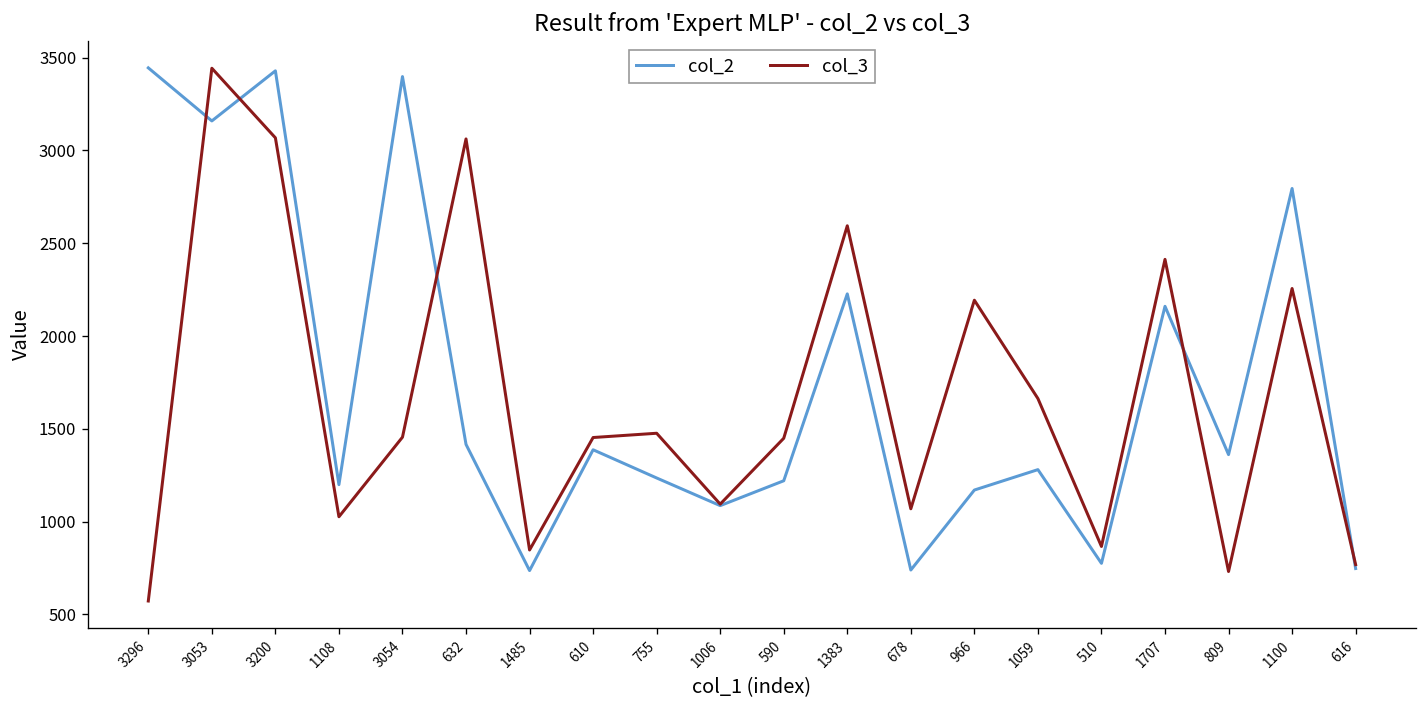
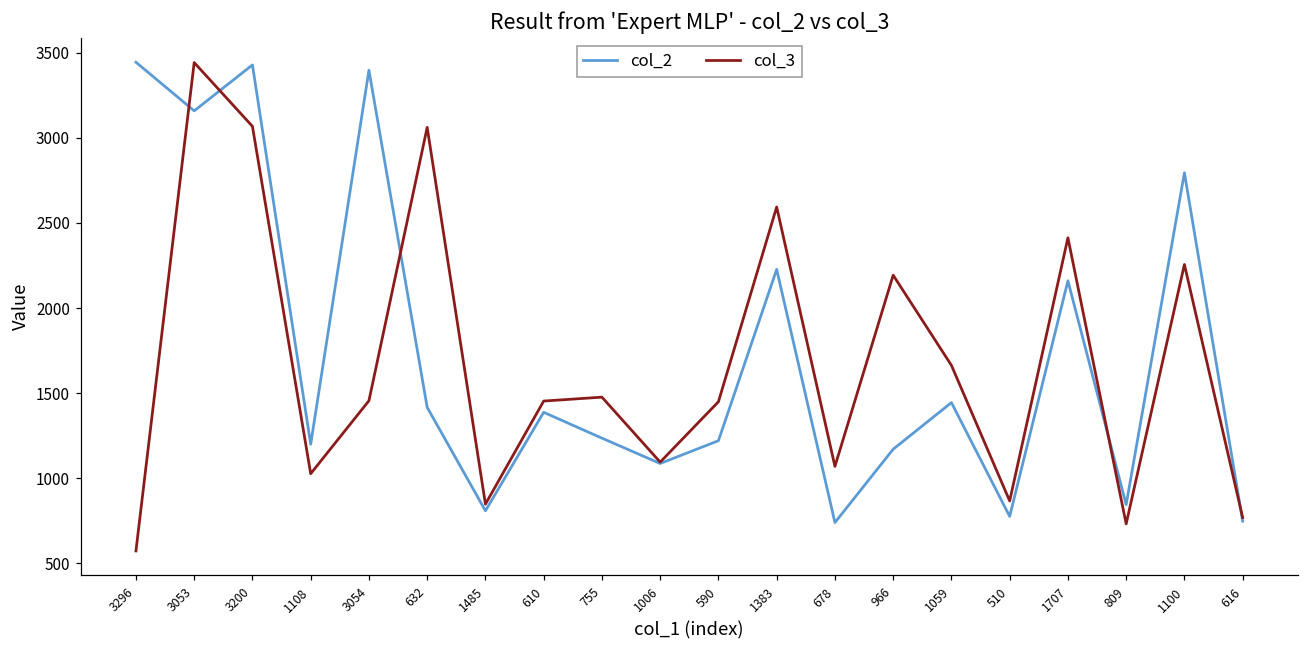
  {
    "col_2": {
      "3296": 3450,
      "3053": 3160,
      "3200": 3430,
      "1108": 1200,
      "3054": 3400,
      "632": 1420,
-     "1485": 740,
+     "1485": 810,
      "610": 1390,
      "755": 1240,
      "590": 1220,
      "1383": 2230,
      "678": 740,
      "966": 1170,
-     "1059": 1280,
+     "1059": 1440,
      "510": 780,
      "1707": 2160,
-     "809": 1360,
+     "809": 840,
      "1100": 2800,
      "616": 750
    },
    "col_3": {
      "3296": 570,
      "3053": 3440,
      "3200": 3070,
      "1108": 1030,
      "3054": 1460,
      "632": 3060,
      "1485": 850,
      "610": 1450,
      "755": 1480,
      "590": 1450,
      "1383": 2590,
      "678": 1070,
      "966": 2190,
      "1059": 1660,
      "510": 870,
      "1707": 2410,
      "809": 730,
      "1100": 2260,
      "616": 770
    }
  }
